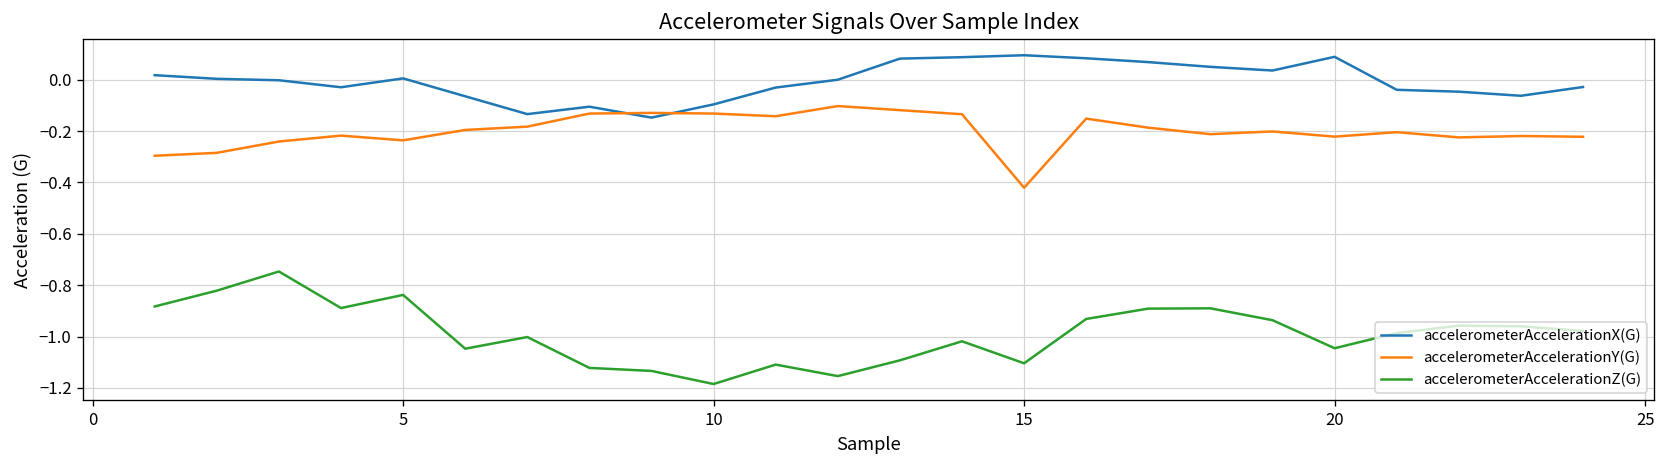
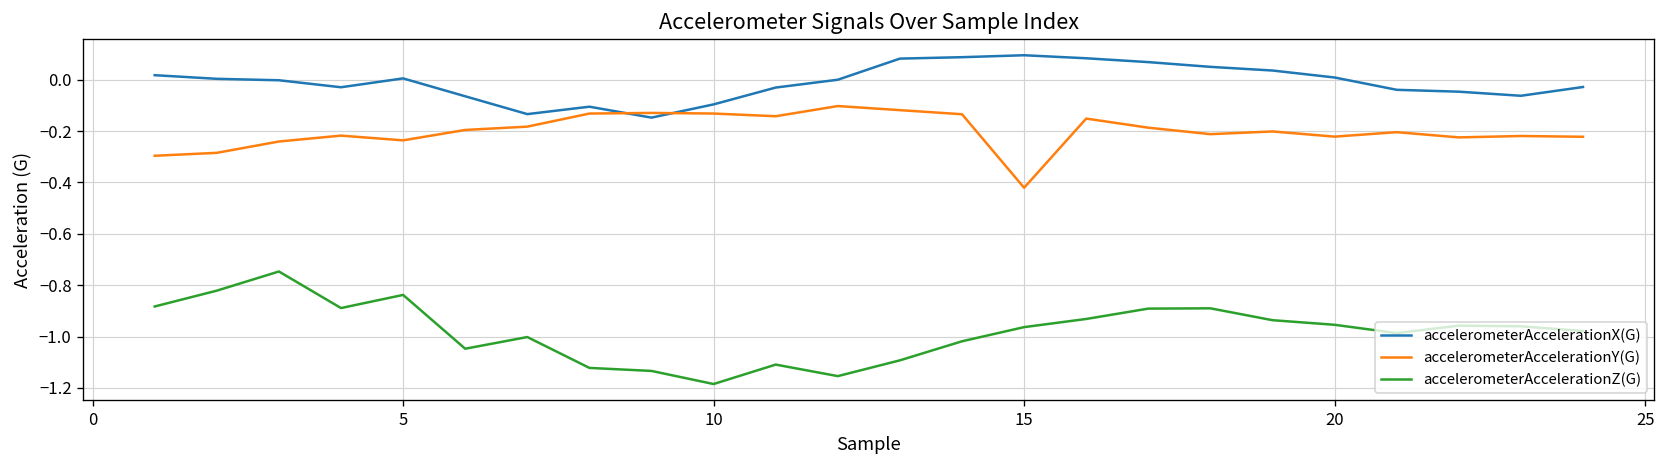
  {
    "accelerometerAccelerationX(G)": {
      "5": 0.01,
      "10": -0.10,
      "15": 0.10,
-     "20": 0.09
+     "20": 0.01
    },
    "accelerometerAccelerationY(G)": {
      "5": -0.24,
      "10": -0.13,
      "15": -0.42,
      "20": -0.22
    },
    "accelerometerAccelerationZ(G)": {
      "5": -0.84,
      "10": -1.18,
-     "15": -1.10,
-     "20": -1.05
+     "15": -0.96,
+     "20": -0.95
    }
  }
